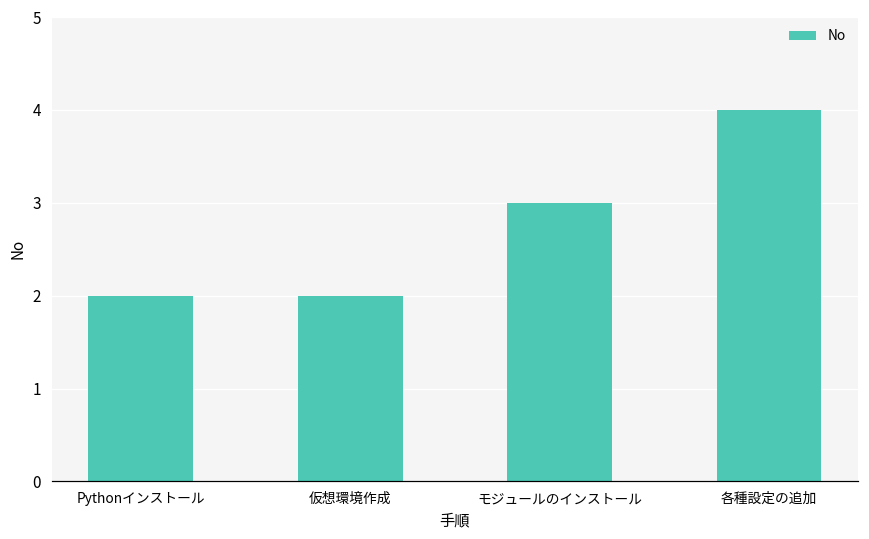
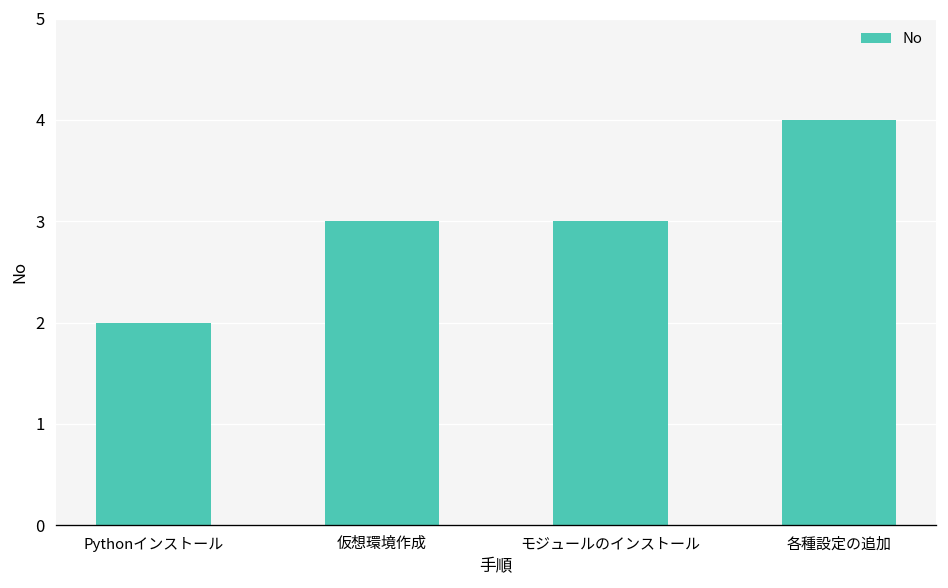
  {
    "Pythonインストール": 2,
-   "仮想環境作成": 2,
+   "仮想環境作成": 3,
    "モジュールのインストール": 3,
    "各種設定の追加": 4
  }
